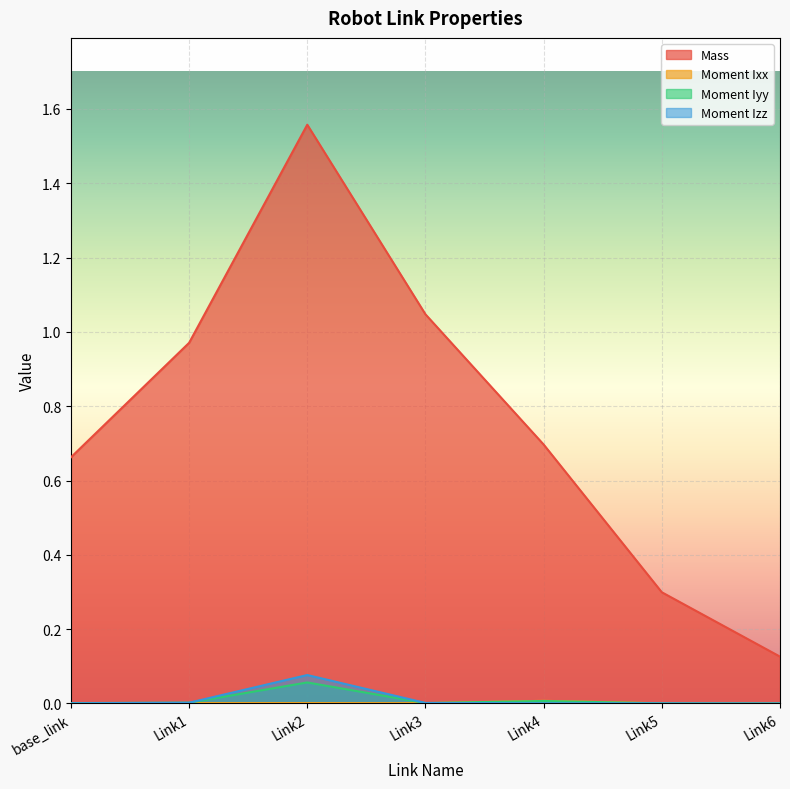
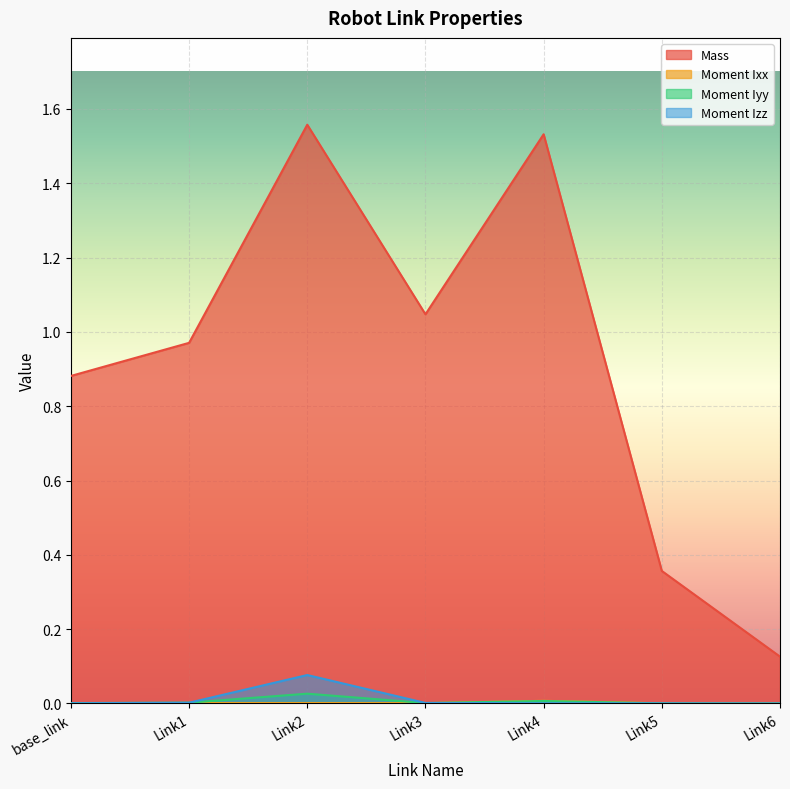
  {
    "Mass": {
-     "base_link": 0.66,
+     "base_link": 0.88,
      "Link1": 0.97,
      "Link2": 1.56,
      "Link3": 1.05,
-     "Link4": 0.70,
-     "Link5": 0.30,
+     "Link4": 1.53,
+     "Link5": 0.36,
      "Link6": 0.13
    },
    "Moment Ixx": {
      "Link2": 0.00
    },
    "Moment Iyy": {
-     "Link2": 0.06
+     "Link2": 0.03
    },
    "Moment Izz": {
      "Link2": 0.08
    }
  }
